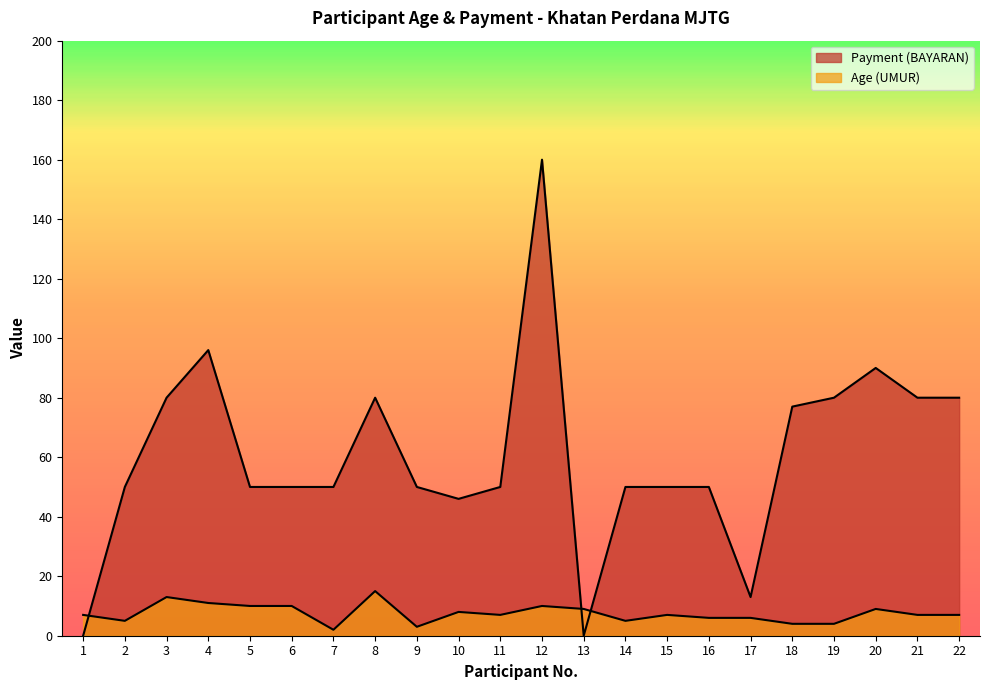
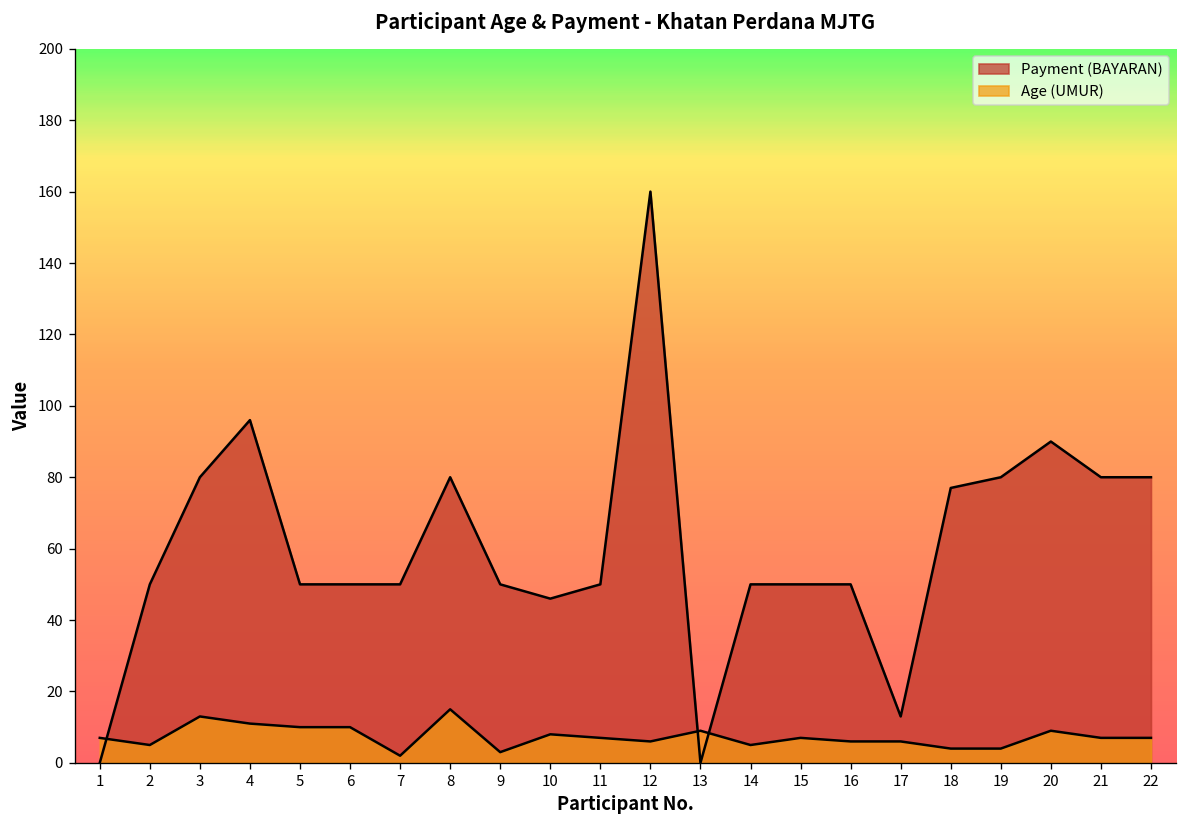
  {
    "Payment (BAYARAN)": {
      "1": 0,
      "2": 50,
      "3": 80,
      "4": 96,
      "5": 50,
      "6": 50,
      "7": 50,
      "8": 80,
      "9": 50,
      "10": 46,
      "11": 50,
      "12": 160,
      "13": 0,
      "14": 50,
      "15": 50,
      "16": 50,
      "17": 13,
      "18": 77,
      "19": 80,
      "20": 90,
      "21": 80,
      "22": 80
    },
    "Age (UMUR)": {
      "1": 7,
      "2": 5,
      "3": 13,
      "4": 11,
      "5": 10,
      "6": 10,
      "7": 2,
      "8": 15,
      "9": 3,
      "10": 8,
      "11": 7,
-     "12": 10,
+     "12": 6,
      "13": 9,
      "14": 5,
      "15": 7,
      "16": 6,
      "17": 6,
      "18": 4,
      "19": 4,
      "20": 9,
      "21": 7,
      "22": 7
    }
  }
